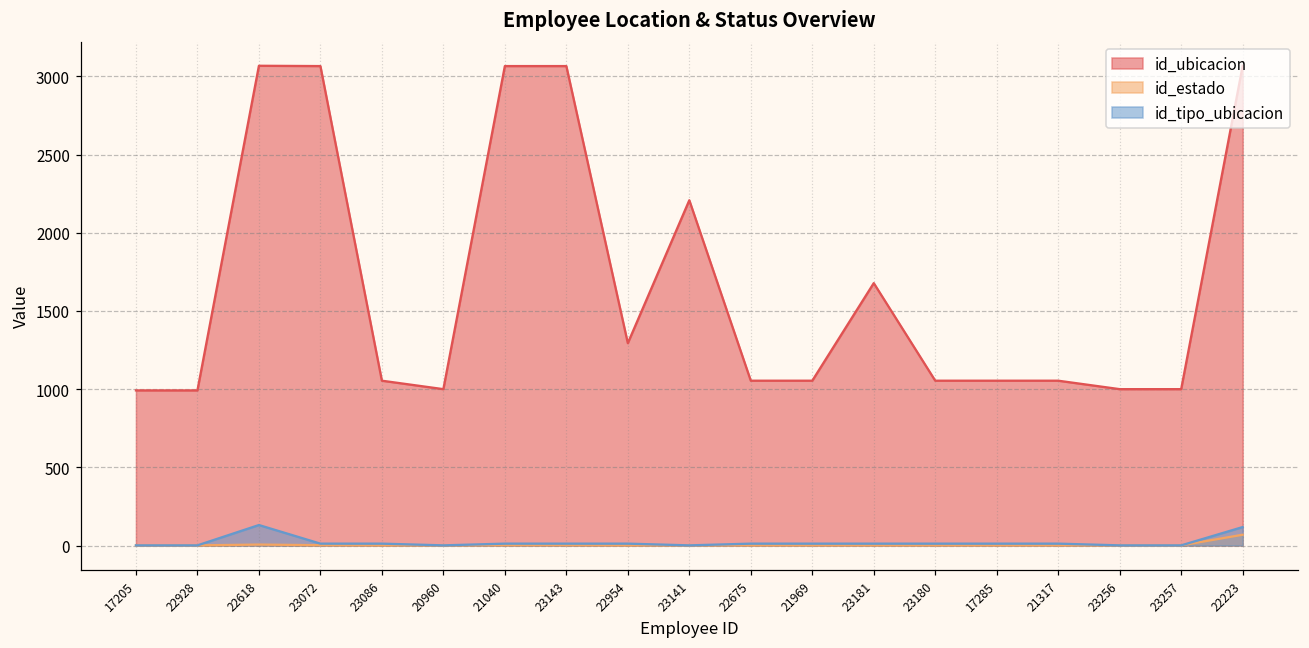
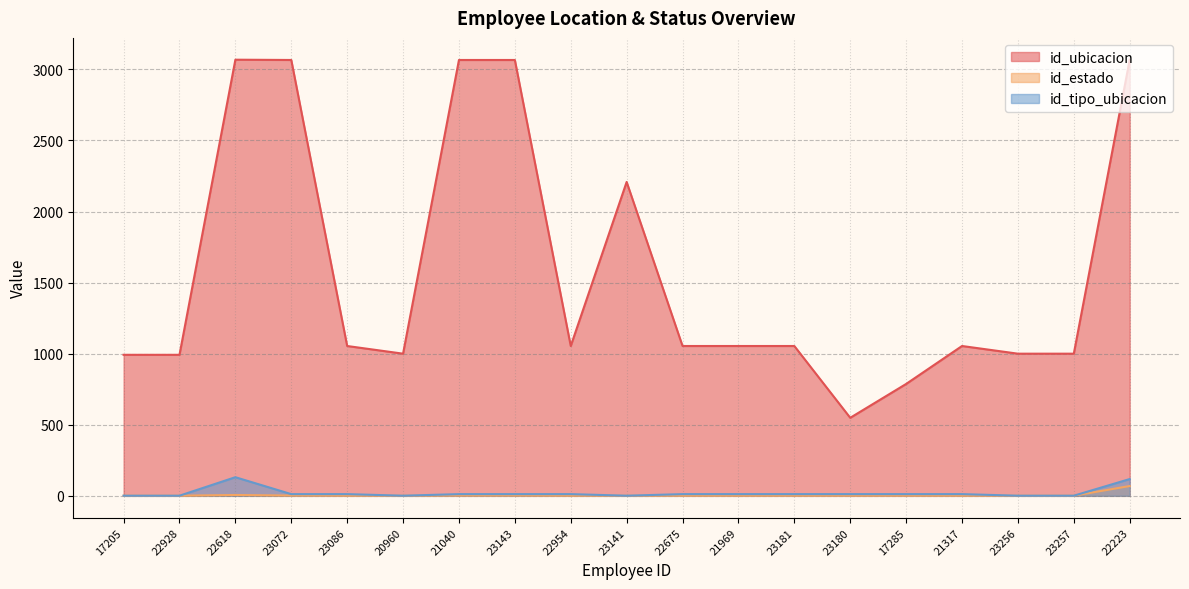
  {
    "id_ubicacion": {
      "17205": 990,
      "22928": 990,
      "22618": 3070,
      "23072": 3070,
      "23086": 1050,
      "20960": 1000,
      "21040": 3070,
      "23143": 3070,
-     "22954": 1290,
+     "22954": 1050,
      "23141": 2210,
      "22675": 1050,
      "21969": 1050,
-     "23181": 1680,
-     "23180": 1050,
-     "17285": 1050,
+     "23181": 1050,
+     "23180": 550,
+     "17285": 790,
      "21317": 1050,
      "23256": 1000,
      "23257": 1000
    },
    "id_estado": {
      "22618": 10,
      "22223": 70
    },
    "id_tipo_ubicacion": {
      "22618": 130,
      "22223": 120
    }
  }
